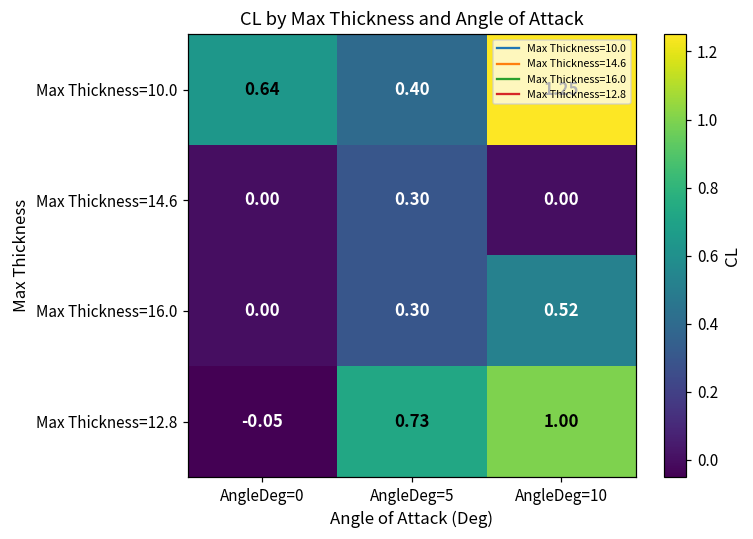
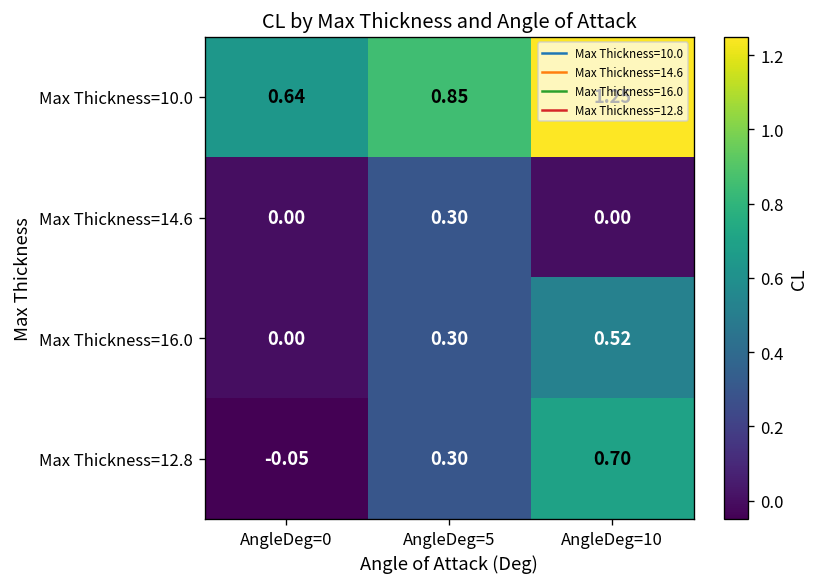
  {
    "Max Thickness=10.0": {
      "AngleDeg=0": 0.64,
-     "AngleDeg=5": 0.40
+     "AngleDeg=5": 0.85
    },
    "Max Thickness=14.6": {
      "AngleDeg=0": 0.00,
      "AngleDeg=5": 0.30,
      "AngleDeg=10": 0.00
    },
    "Max Thickness=16.0": {
      "AngleDeg=0": 0.00,
      "AngleDeg=5": 0.30,
      "AngleDeg=10": 0.52
    },
    "Max Thickness=12.8": {
      "AngleDeg=0": -0.05,
-     "AngleDeg=5": 0.73,
-     "AngleDeg=10": 1.00
+     "AngleDeg=5": 0.30,
+     "AngleDeg=10": 0.70
    }
  }
